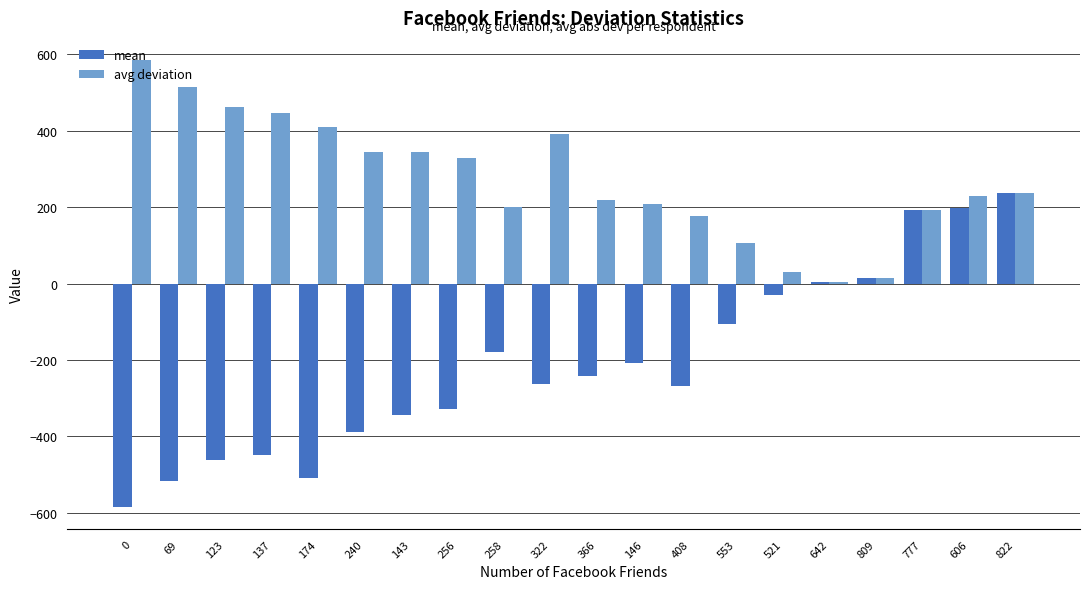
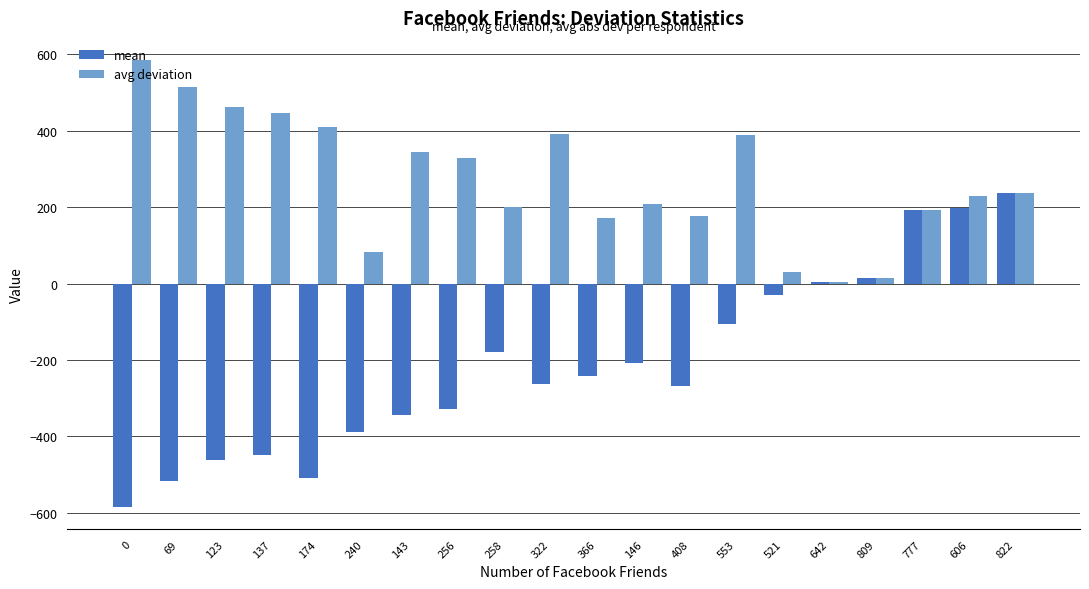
  {
    "mean": {
      "0": -580,
      "69": -520,
      "123": -460,
      "137": -450,
      "174": -510,
      "240": -390,
      "143": -340,
      "256": -330,
      "258": -180,
      "322": -260,
      "366": -240,
      "146": -210,
      "408": -270,
      "553": -110,
      "521": -30,
      "809": 20,
      "777": 190,
      "606": 200,
      "822": 240
    },
    "avg deviation": {
      "0": 580,
      "69": 520,
      "123": 460,
      "137": 450,
      "174": 410,
-     "240": 340,
+     "240": 80,
      "143": 340,
      "256": 330,
      "258": 200,
      "322": 390,
-     "366": 220,
+     "366": 170,
      "146": 210,
      "408": 180,
-     "553": 110,
+     "553": 390,
      "521": 30,
      "809": 20,
      "777": 190,
      "606": 230,
      "822": 240
    }
  }
